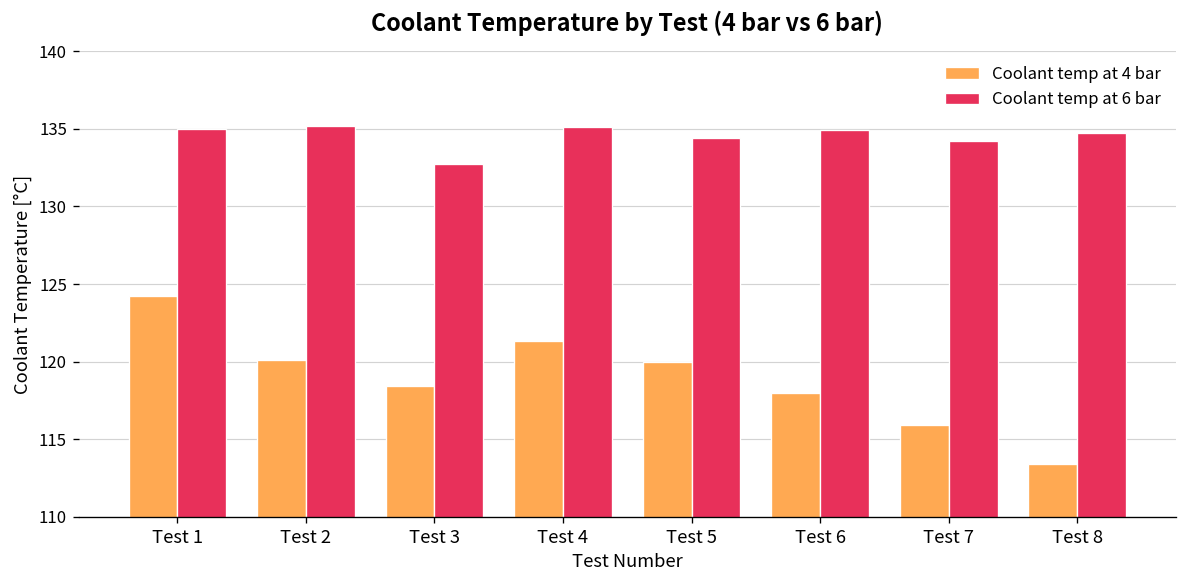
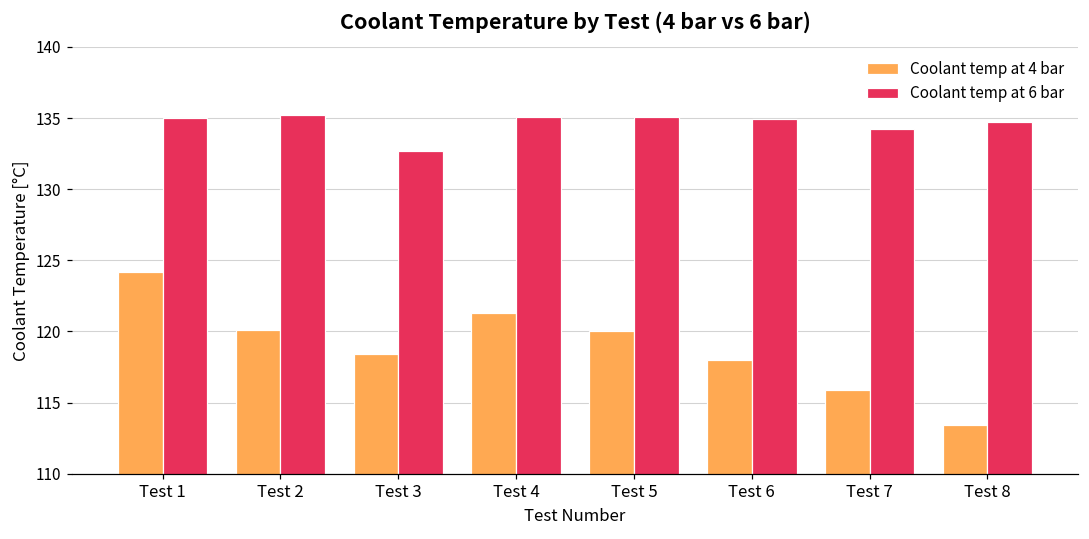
  {
    "Coolant temp at 4 bar": {
      "Test 1": 124.2,
      "Test 2": 120.1,
      "Test 3": 118.4,
      "Test 4": 121.3,
      "Test 5": 120.0,
      "Test 6": 118.0,
      "Test 7": 115.9,
      "Test 8": 113.4
    },
    "Coolant temp at 6 bar": {
      "Test 1": 135.0,
      "Test 2": 135.2,
      "Test 3": 132.7,
      "Test 4": 135.1,
-     "Test 5": 134.4,
+     "Test 5": 135.1,
      "Test 6": 134.9,
      "Test 7": 134.2,
      "Test 8": 134.7
    }
  }
